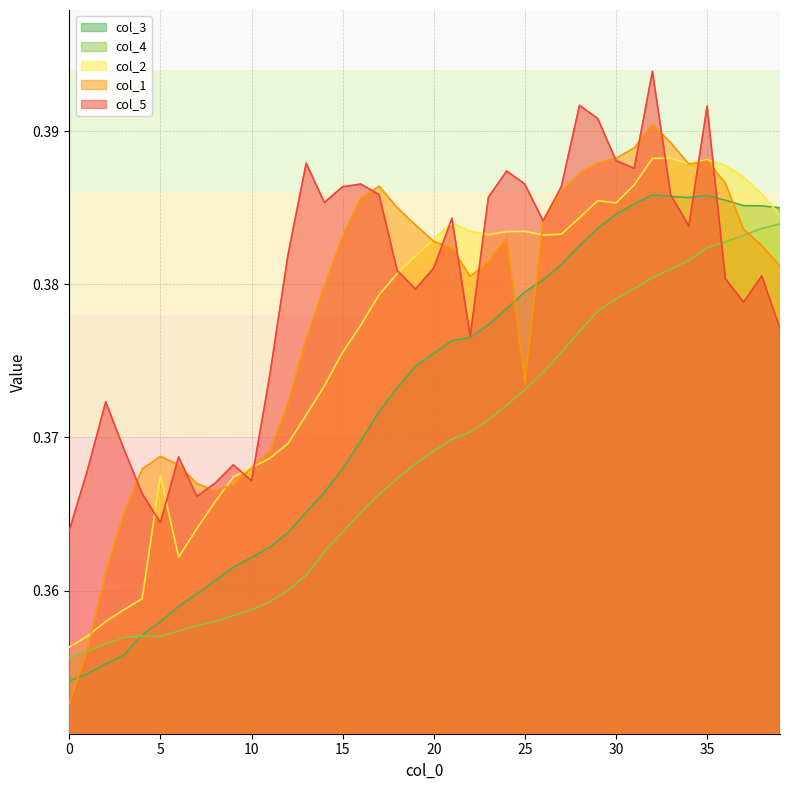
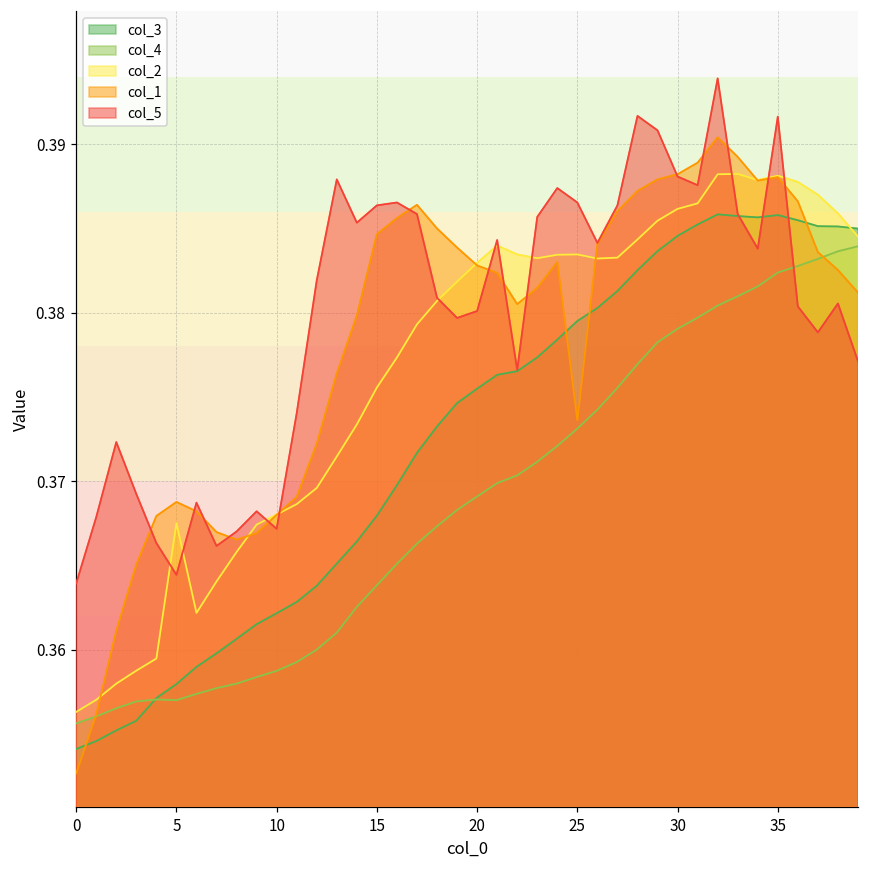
  {
    "col_2": {
      "0": 0.3563,
      "5": 0.3675,
      "15": 0.3756,
      "25": 0.3835,
-     "30": 0.3853
+     "30": 0.3862
    },
    "col_1": {
      "0": 0.3527,
      "5": 0.3688,
-     "15": 0.3831,
+     "15": 0.3847,
      "25": 0.3736
    },
    "col_5": {
      "0": 0.3639,
      "5": 0.3644,
      "10": 0.3672,
      "15": 0.3864,
-     "20": 0.3811,
+     "20": 0.3801,
      "25": 0.3865,
      "35": 0.3916
    }
  }
